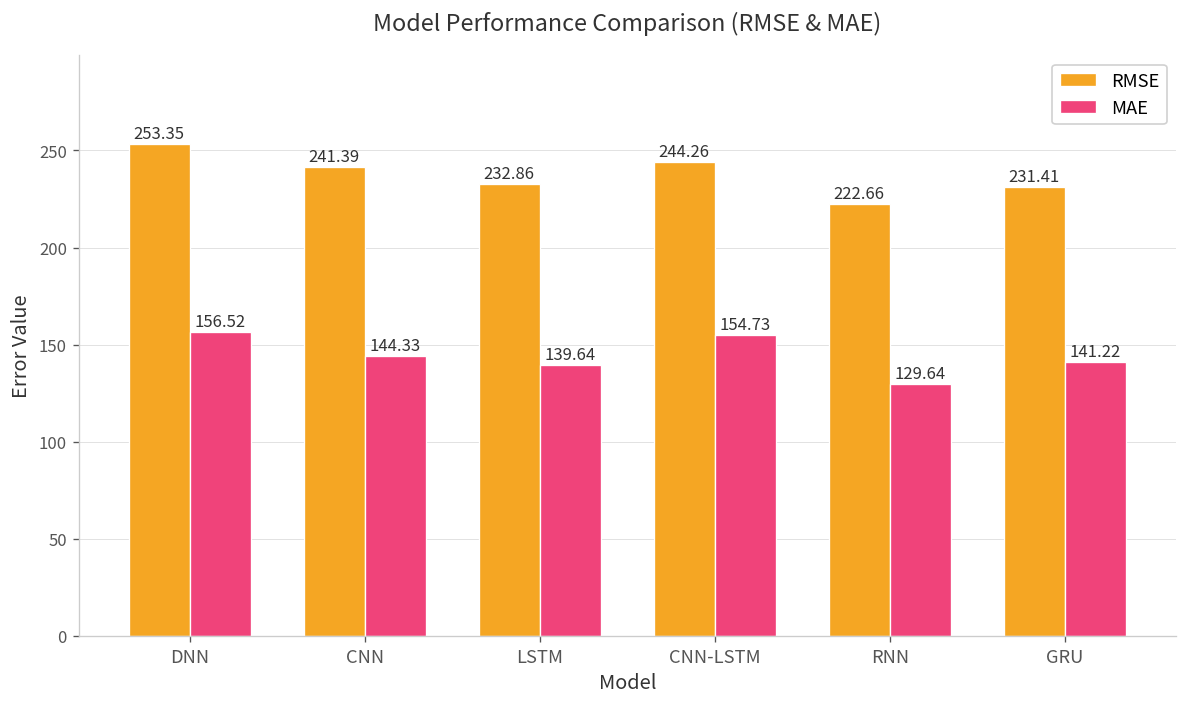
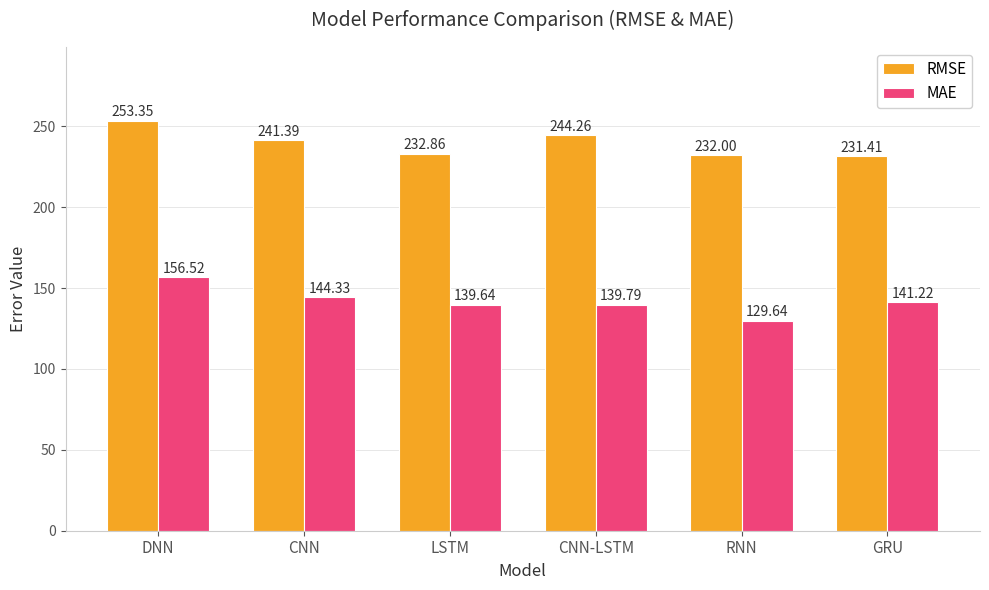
  {
    "RMSE": {
      "DNN": 253.35,
      "CNN": 241.39,
      "LSTM": 232.86,
      "CNN-LSTM": 244.26,
-     "RNN": 222.66,
+     "RNN": 232.00,
      "GRU": 231.41
    },
    "MAE": {
      "DNN": 156.52,
      "CNN": 144.33,
      "LSTM": 139.64,
-     "CNN-LSTM": 154.73,
+     "CNN-LSTM": 139.79,
      "RNN": 129.64,
      "GRU": 141.22
    }
  }
